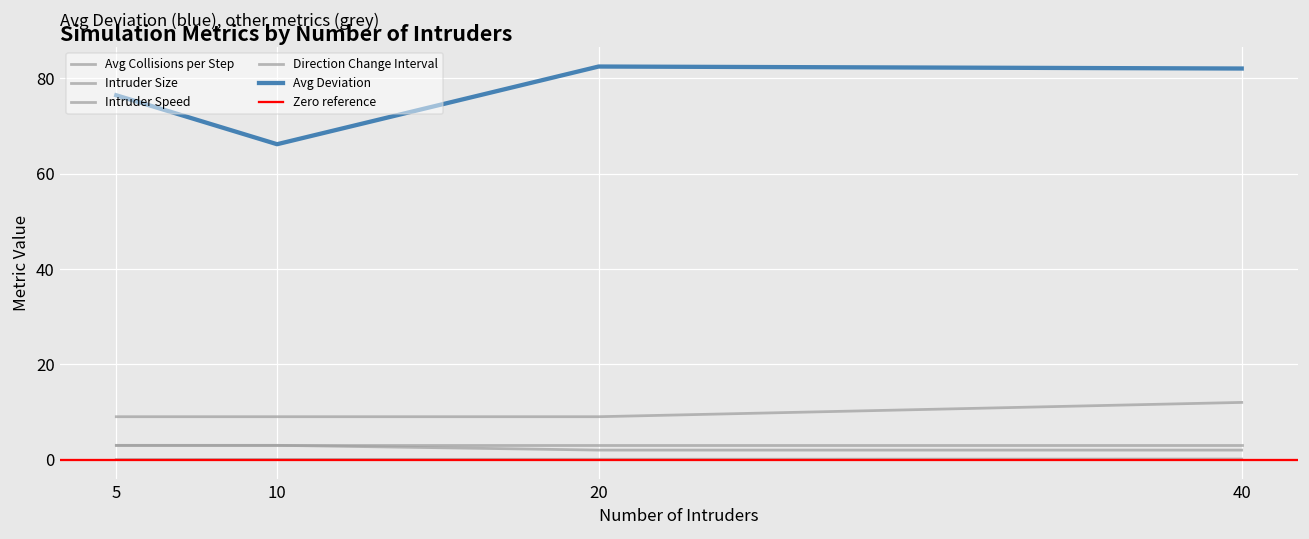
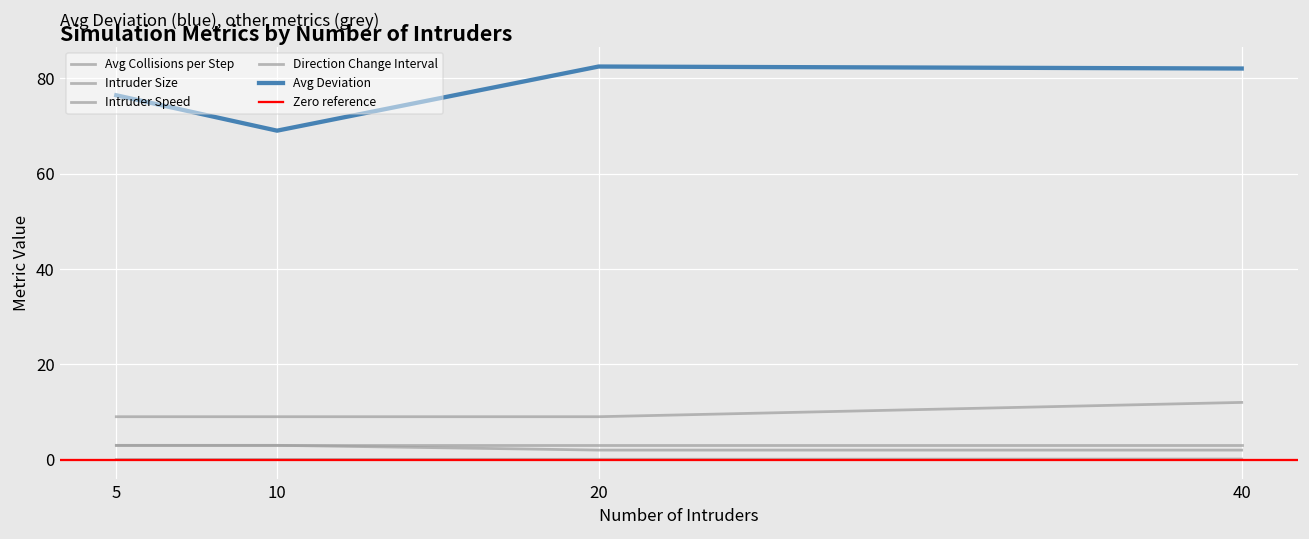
  {
    "Avg Deviation": {
-     "10": 66,
+     "10": 69,
      "20": 82,
      "40": 82
    }
  }
